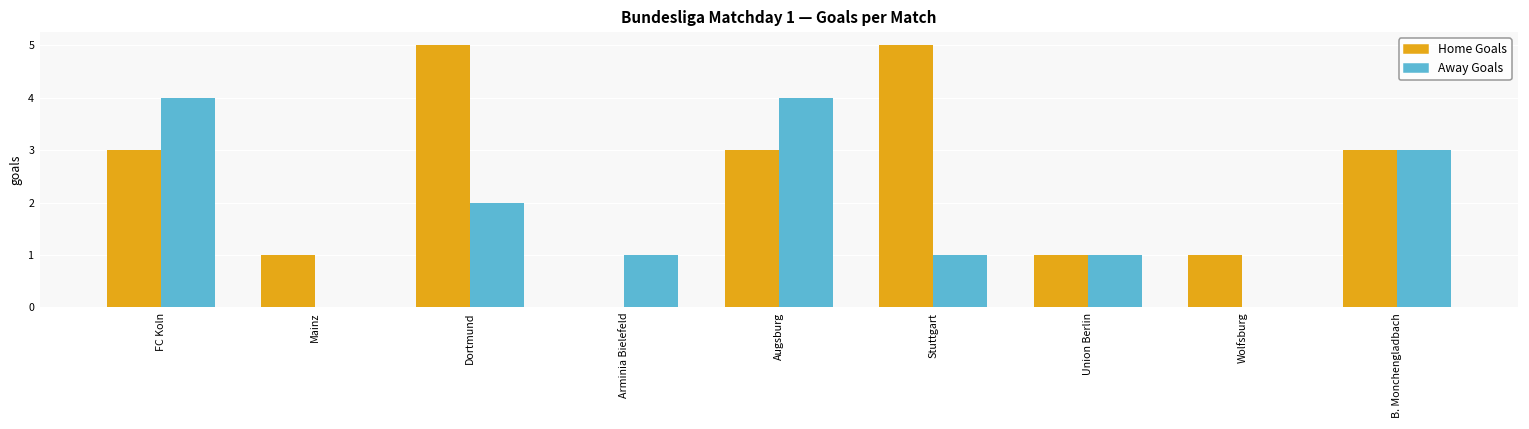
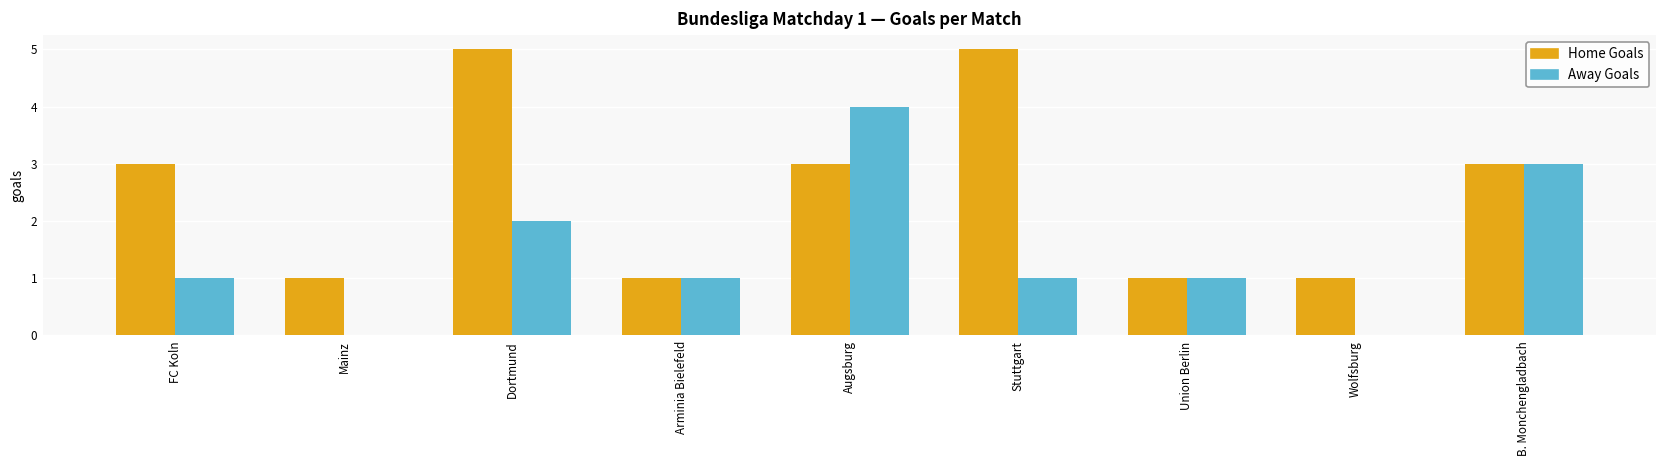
  {
    "Home Goals": {
      "FC Koln": 3,
      "Mainz": 1,
      "Dortmund": 5,
-     "Arminia Bielefeld": 0,
+     "Arminia Bielefeld": 1,
      "Augsburg": 3,
      "Stuttgart": 5,
      "Union Berlin": 1,
      "Wolfsburg": 1,
      "B. Monchengladbach": 3
    },
    "Away Goals": {
-     "FC Koln": 4,
+     "FC Koln": 1,
      "Mainz": 0,
      "Dortmund": 2,
      "Arminia Bielefeld": 1,
      "Augsburg": 4,
      "Stuttgart": 1,
      "Union Berlin": 1,
      "Wolfsburg": 0,
      "B. Monchengladbach": 3
    }
  }
